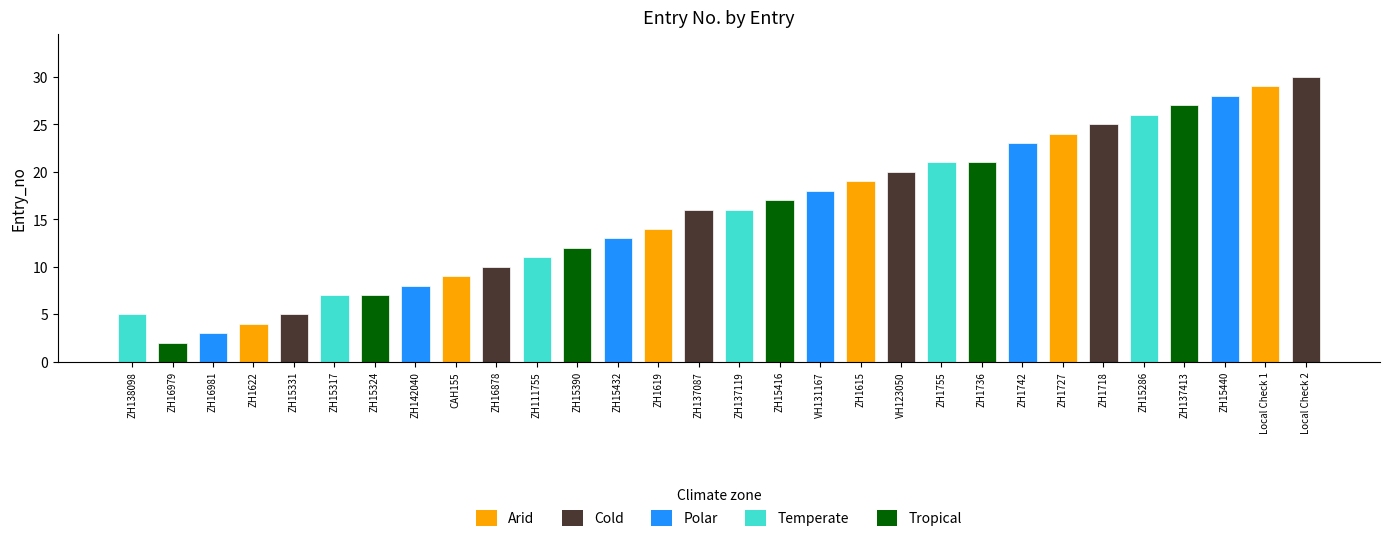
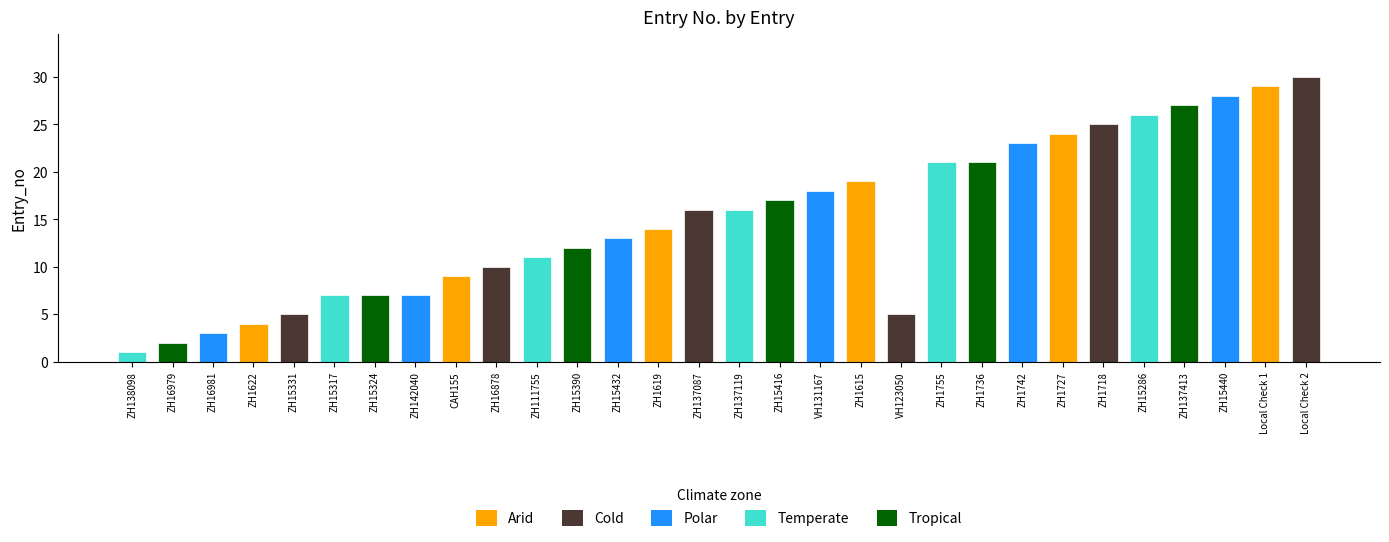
  {
-   "ZH138098": 5,
+   "ZH138098": 1,
    "ZH16979": 2,
    "ZH16981": 3,
    "ZH1622": 4,
    "ZH15331": 5,
    "ZH15317": 7,
    "ZH15324": 7,
-   "ZH142040": 8,
+   "ZH142040": 7,
    "CAH155": 9,
    "ZH16878": 10,
    "ZH111755": 11,
    "ZH15390": 12,
    "ZH15432": 13,
    "ZH1619": 14,
    "ZH137087": 16,
    "ZH137119": 16,
    "ZH15416": 17,
    "VH131167": 18,
    "ZH1615": 19,
-   "VH123050": 20,
+   "VH123050": 5,
    "ZH1755": 21,
    "ZH1736": 21,
    "ZH1742": 23,
    "ZH1727": 24,
    "ZH1718": 25,
    "ZH15286": 26,
    "ZH137413": 27,
    "ZH15440": 28,
    "Local Check 1": 29,
    "Local Check 2": 30
  }
